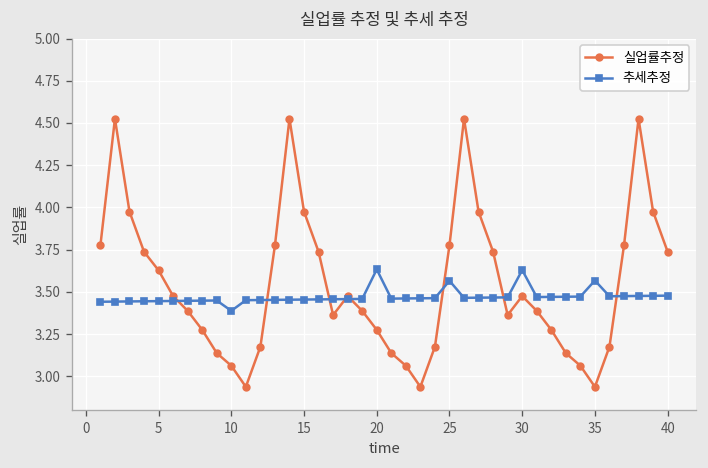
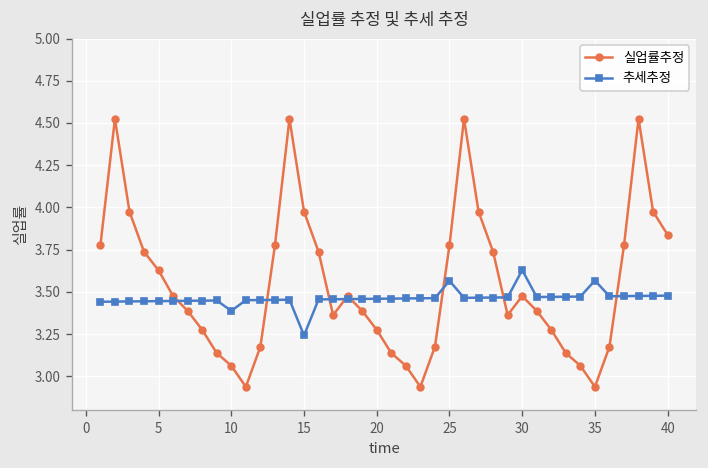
  {
    "실업률추정": {
      "5": 3.63,
      "10": 3.06,
      "15": 3.98,
      "20": 3.28,
      "25": 3.78,
      "30": 3.48,
      "35": 2.94,
-     "40": 3.74
+     "40": 3.84
    },
    "추세추정": {
      "5": 3.45,
      "10": 3.39,
-     "15": 3.45,
-     "20": 3.63,
+     "15": 3.24,
+     "20": 3.46,
      "25": 3.57,
      "30": 3.63,
      "35": 3.57,
      "40": 3.48
    }
  }
